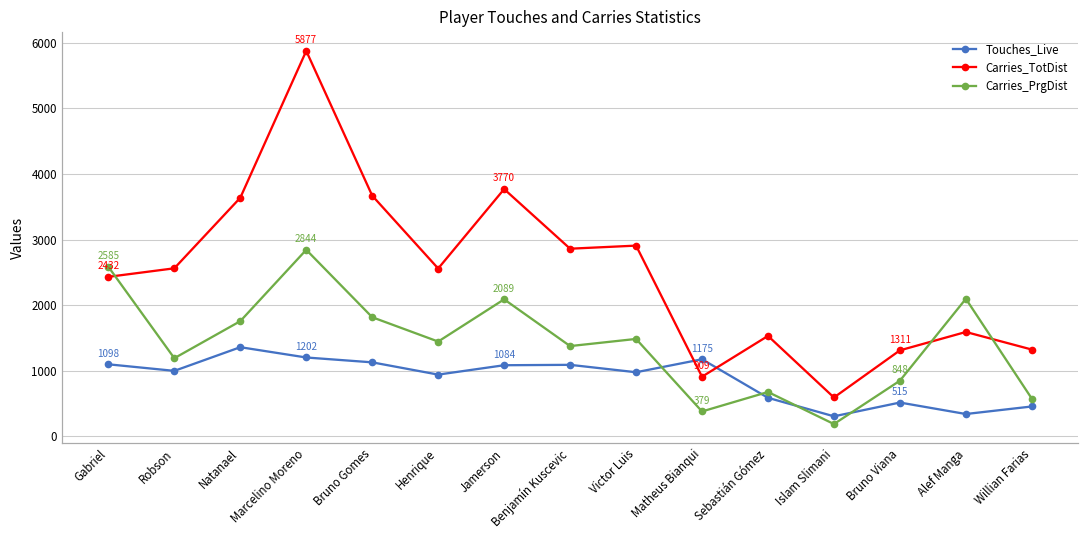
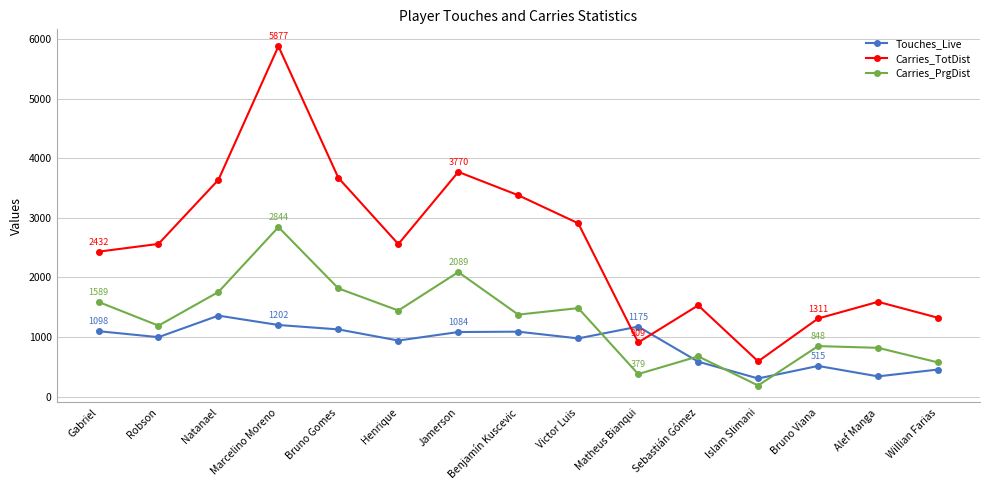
  {
    "Touches_Live": {
      "Gabriel": 1098,
      "Marcelino Moreno": 1202,
      "Jamerson": 1084,
      "Matheus Bianqui": 1175,
      "Bruno Viana": 515
    },
    "Carries_TotDist": {
      "Robson": 2600,
      "Natanael": 3600,
      "Bruno Gomes": 3700,
      "Henrique": 2600,
-     "Benjamín Kuscevic": 2900,
+     "Benjamín Kuscevic": 3400,
      "Victor Luis": 2900,
      "Sebastián Gómez": 1500,
      "Islam Slimani": 600,
      "Alef Manga": 1600,
      "Willian Farias": 1300
    },
    "Carries_PrgDist": {
-     "Gabriel": 2585,
+     "Gabriel": 1589,
      "Marcelino Moreno": 2844,
      "Jamerson": 2089,
      "Matheus Bianqui": 379,
      "Bruno Viana": 848,
-     "Alef Manga": 2100
+     "Alef Manga": 800
    }
  }
